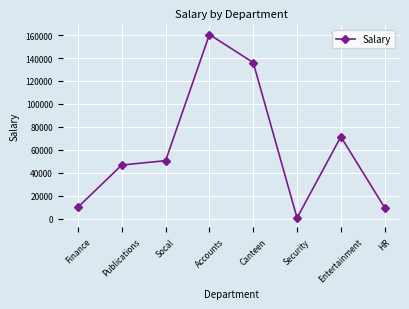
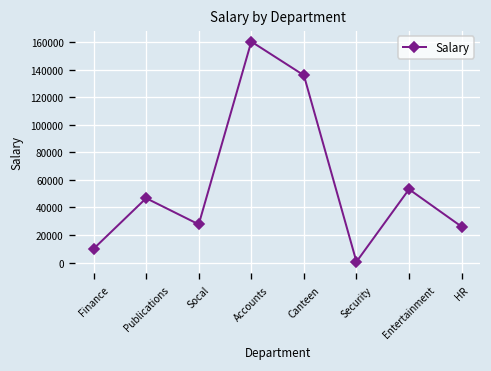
  {
    "Finance": 10000,
    "Publications": 47000,
-   "Socal": 51000,
+   "Socal": 28000,
    "Accounts": 161000,
    "Canteen": 136000,
    "Security": 1000,
-   "Entertainment": 71000,
-   "HR": 10000
+   "Entertainment": 53000,
+   "HR": 26000
  }
